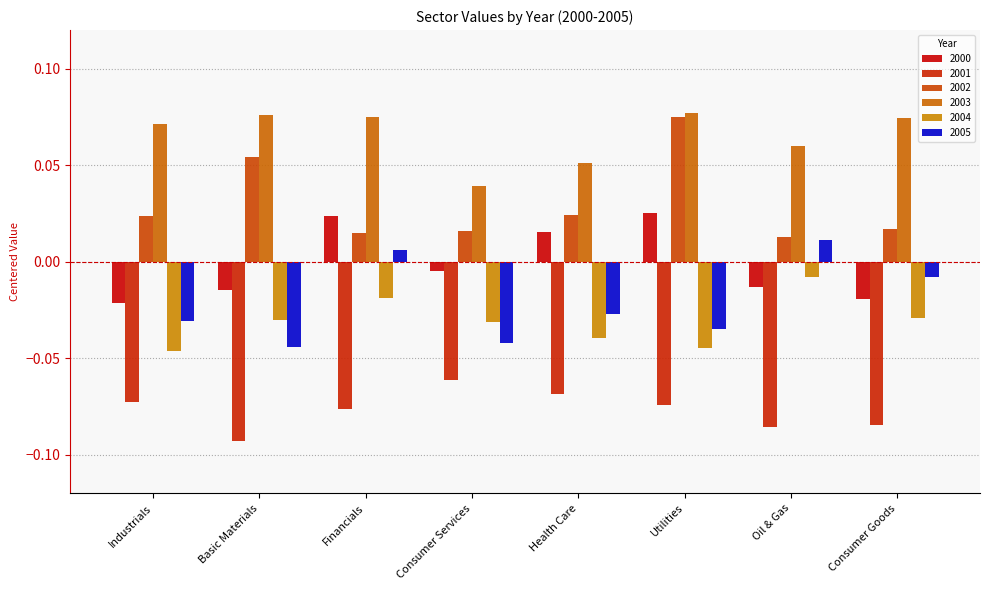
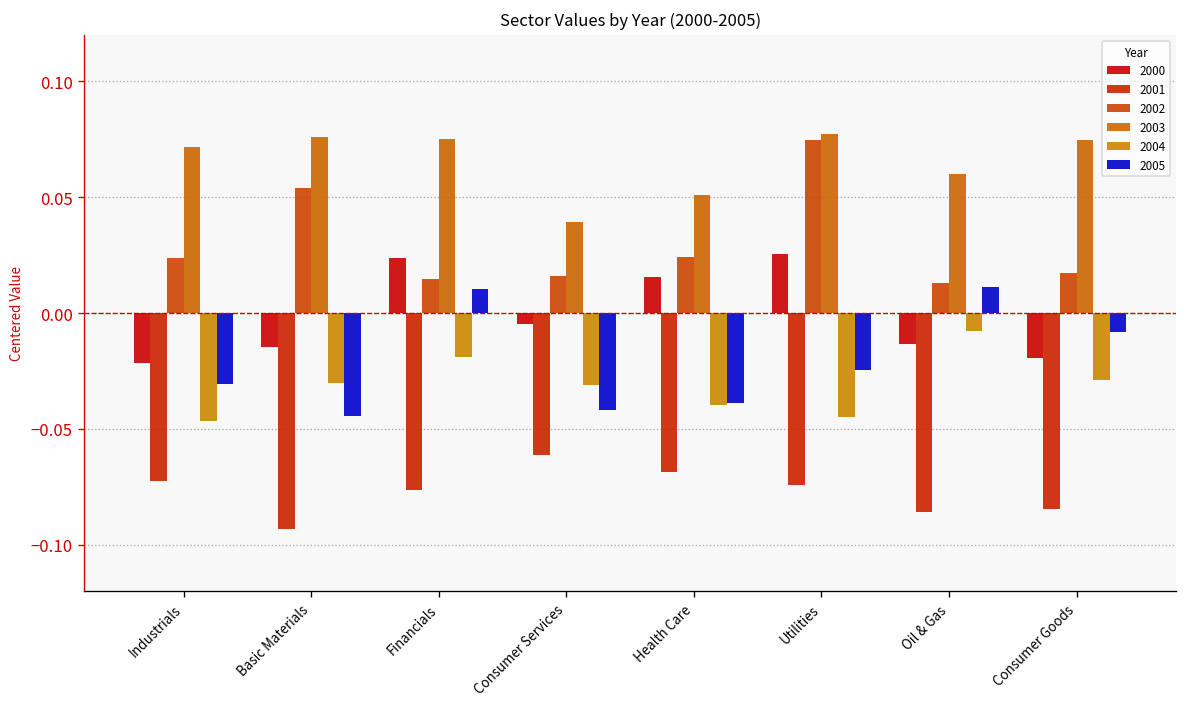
  {
    "2005": {
      "Industrials": -0.030,
      "Basic Materials": -0.044,
-     "Financials": 0.006,
+     "Financials": 0.010,
      "Consumer Services": -0.042,
-     "Health Care": -0.027,
-     "Utilities": -0.035,
+     "Health Care": -0.039,
+     "Utilities": -0.025,
      "Oil & Gas": 0.011,
      "Consumer Goods": -0.008
    }
  }
